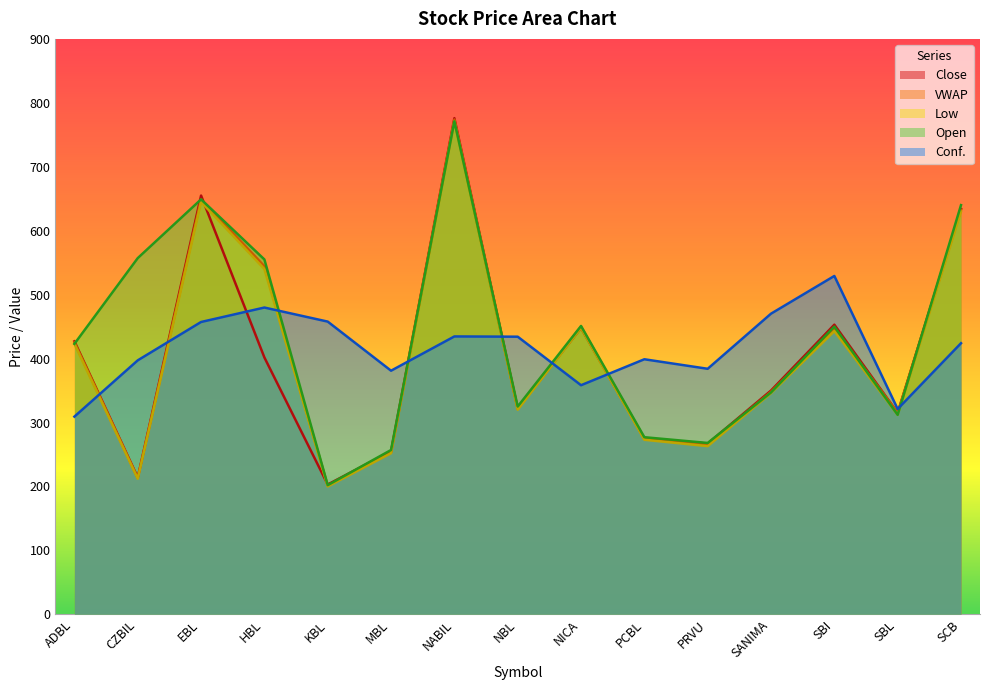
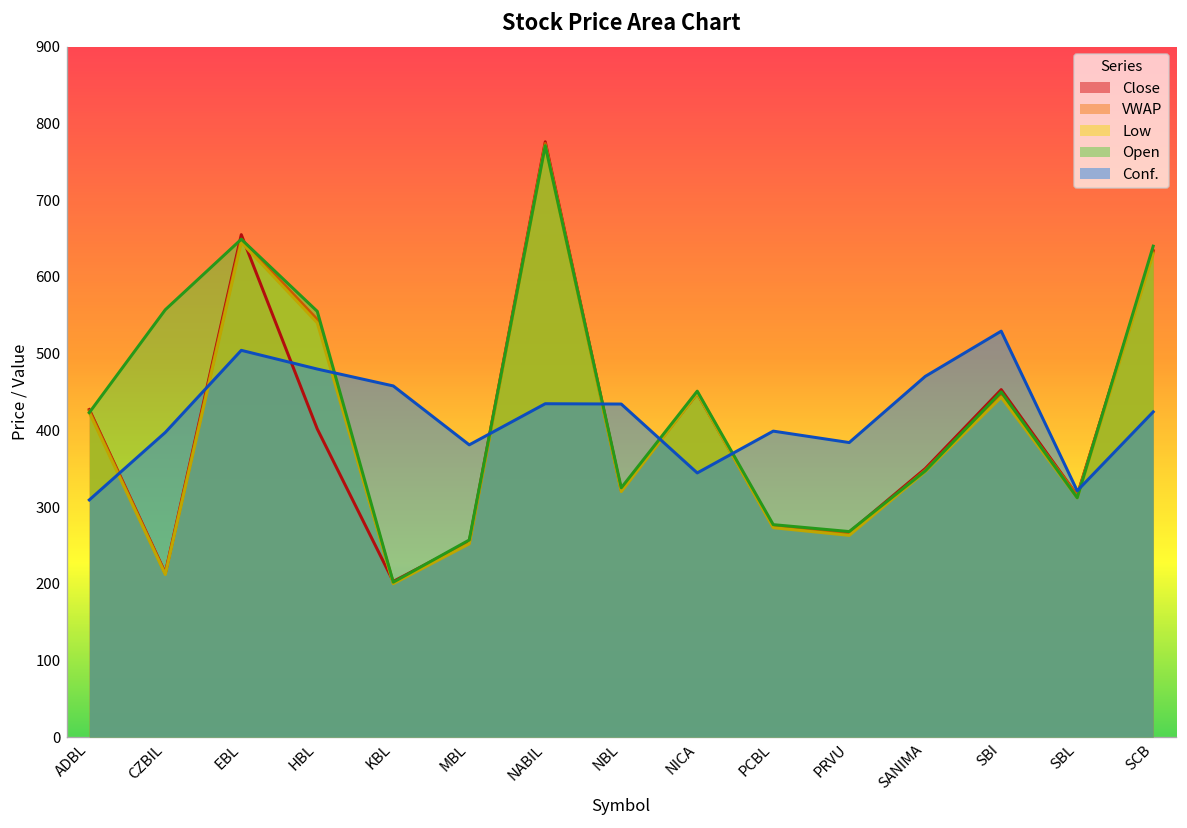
  {
    "Close": {
      "EBL": 660,
      "HBL": 400
    },
    "VWAP": {
      "HBL": 540
    },
    "Low": {
      "HBL": 540,
      "SBI": 440
    },
    "Open": {
      "CZBIL": 560,
      "HBL": 560,
      "SCB": 640
    },
    "Conf.": {
      "ADBL": 310,
      "CZBIL": 400,
-     "EBL": 460,
+     "EBL": 500,
      "HBL": 480,
      "KBL": 460,
      "MBL": 380,
      "NABIL": 430,
      "NBL": 430,
-     "NICA": 360,
+     "NICA": 340,
      "PCBL": 400,
      "PRVU": 380,
      "SANIMA": 470,
      "SBI": 530,
      "SBL": 320,
      "SCB": 420
    }
  }
